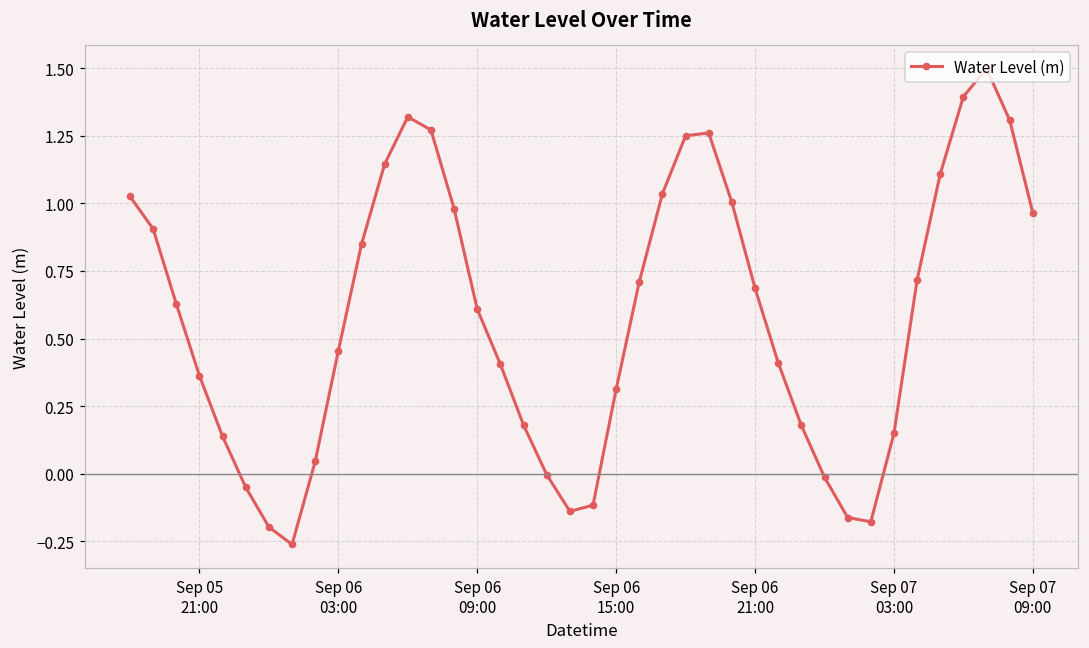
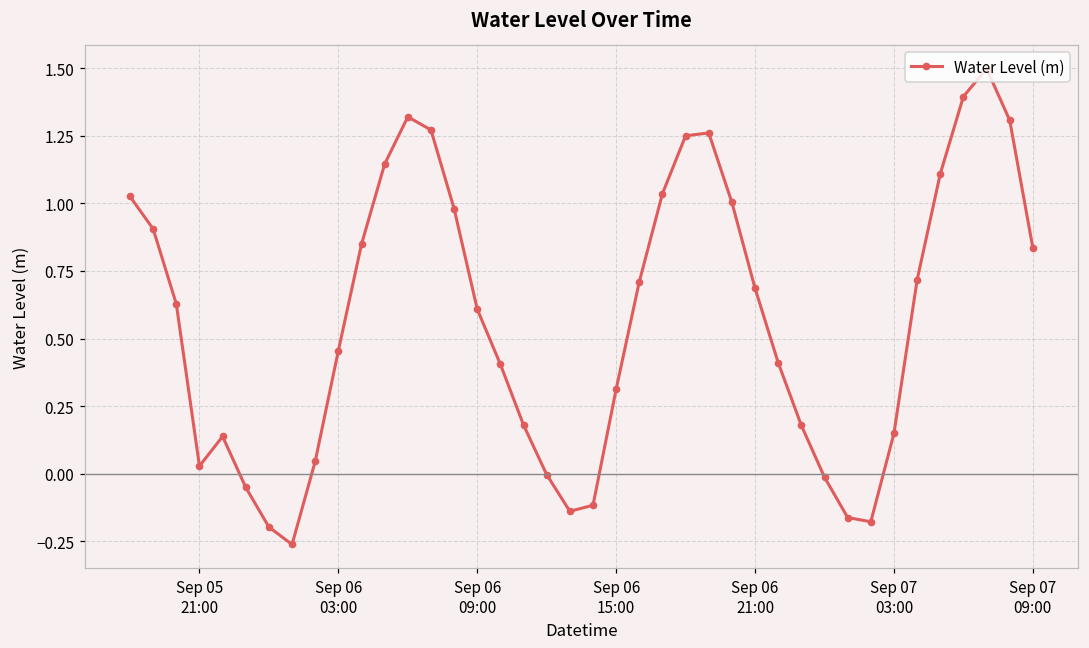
  {
-   "Sep 05 21:00": 0.36,
+   "Sep 05 21:00": 0.03,
    "Sep 06 03:00": 0.46,
    "Sep 06 09:00": 0.61,
    "Sep 06 15:00": 0.31,
    "Sep 06 21:00": 0.69,
    "Sep 07 03:00": 0.15,
-   "Sep 07 09:00": 0.96
+   "Sep 07 09:00": 0.84
  }
